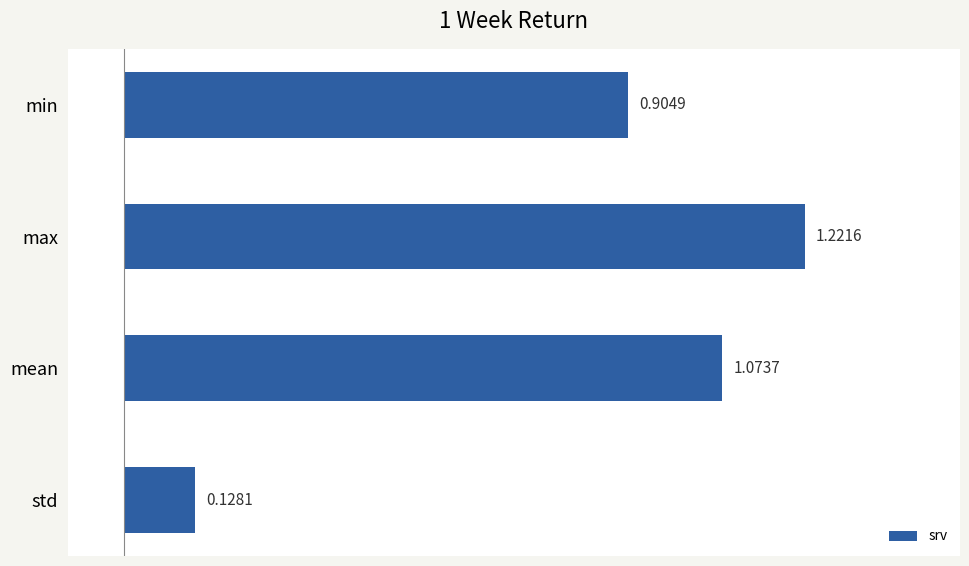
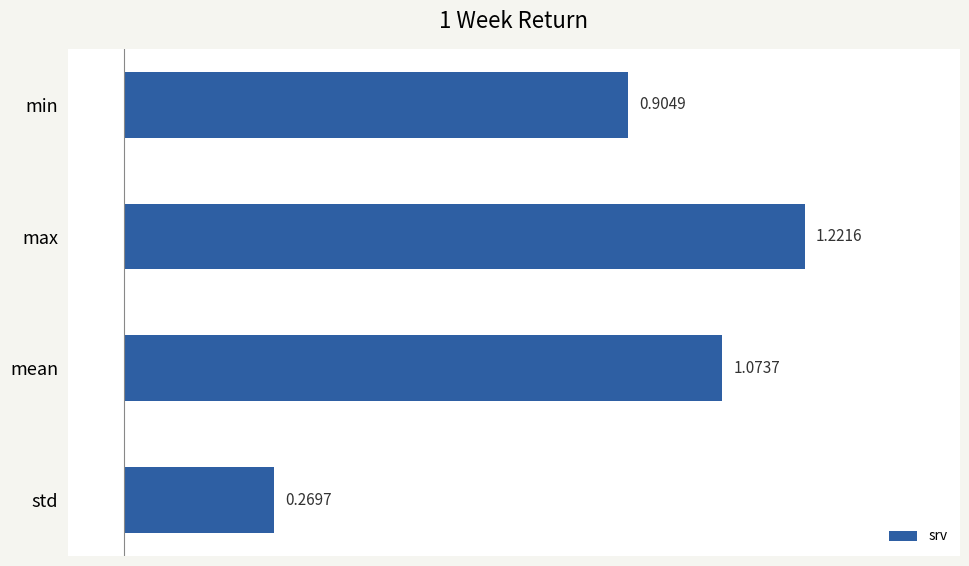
  {
    "min": 0.9049,
    "max": 1.2216,
    "mean": 1.0737,
-   "std": 0.1281
+   "std": 0.2697
  }
